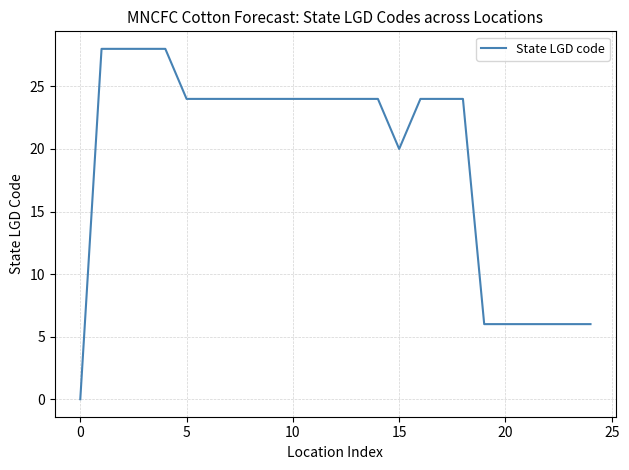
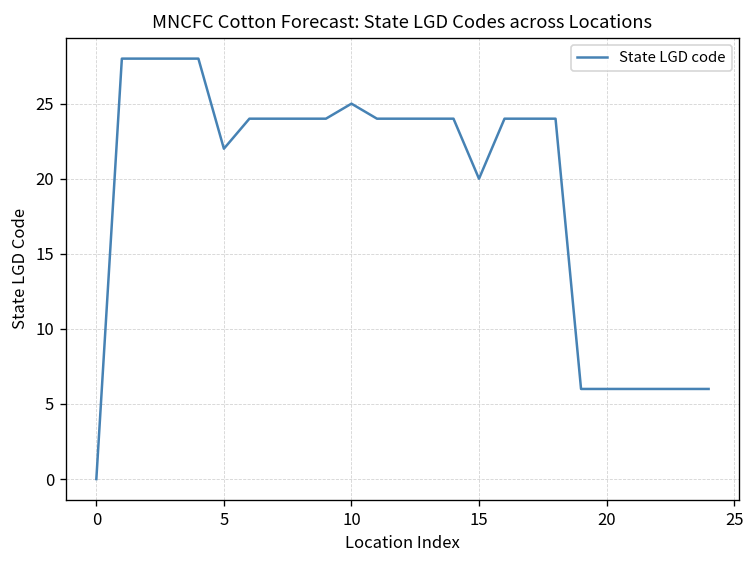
  {
    "0": 0,
-   "5": 24,
-   "10": 24,
+   "5": 22,
+   "10": 25,
    "15": 20,
    "20": 6
  }
